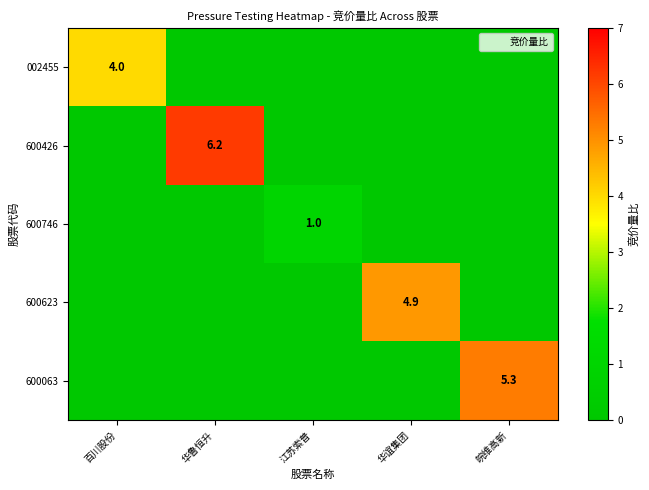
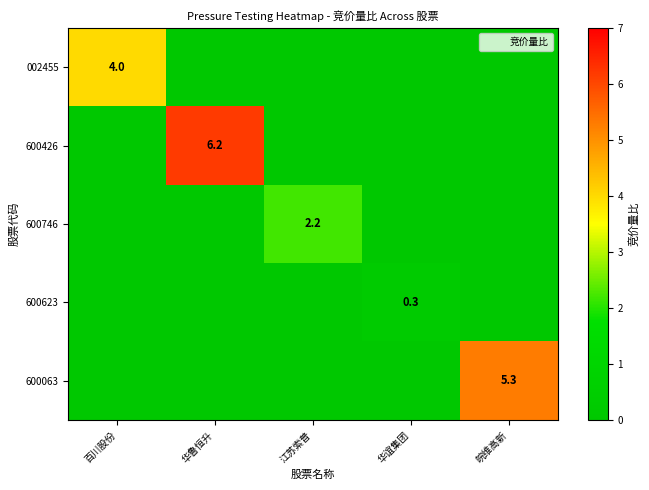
  {
    "002455": {
      "百川股份": 4.0
    },
    "600426": {
      "华鲁恒升": 6.2
    },
    "600746": {
-     "江苏索普": 1.0
+     "江苏索普": 2.2
    },
    "600623": {
-     "华谊集团": 4.9
+     "华谊集团": 0.3
    },
    "600063": {
      "皖维高新": 5.3
    }
  }
